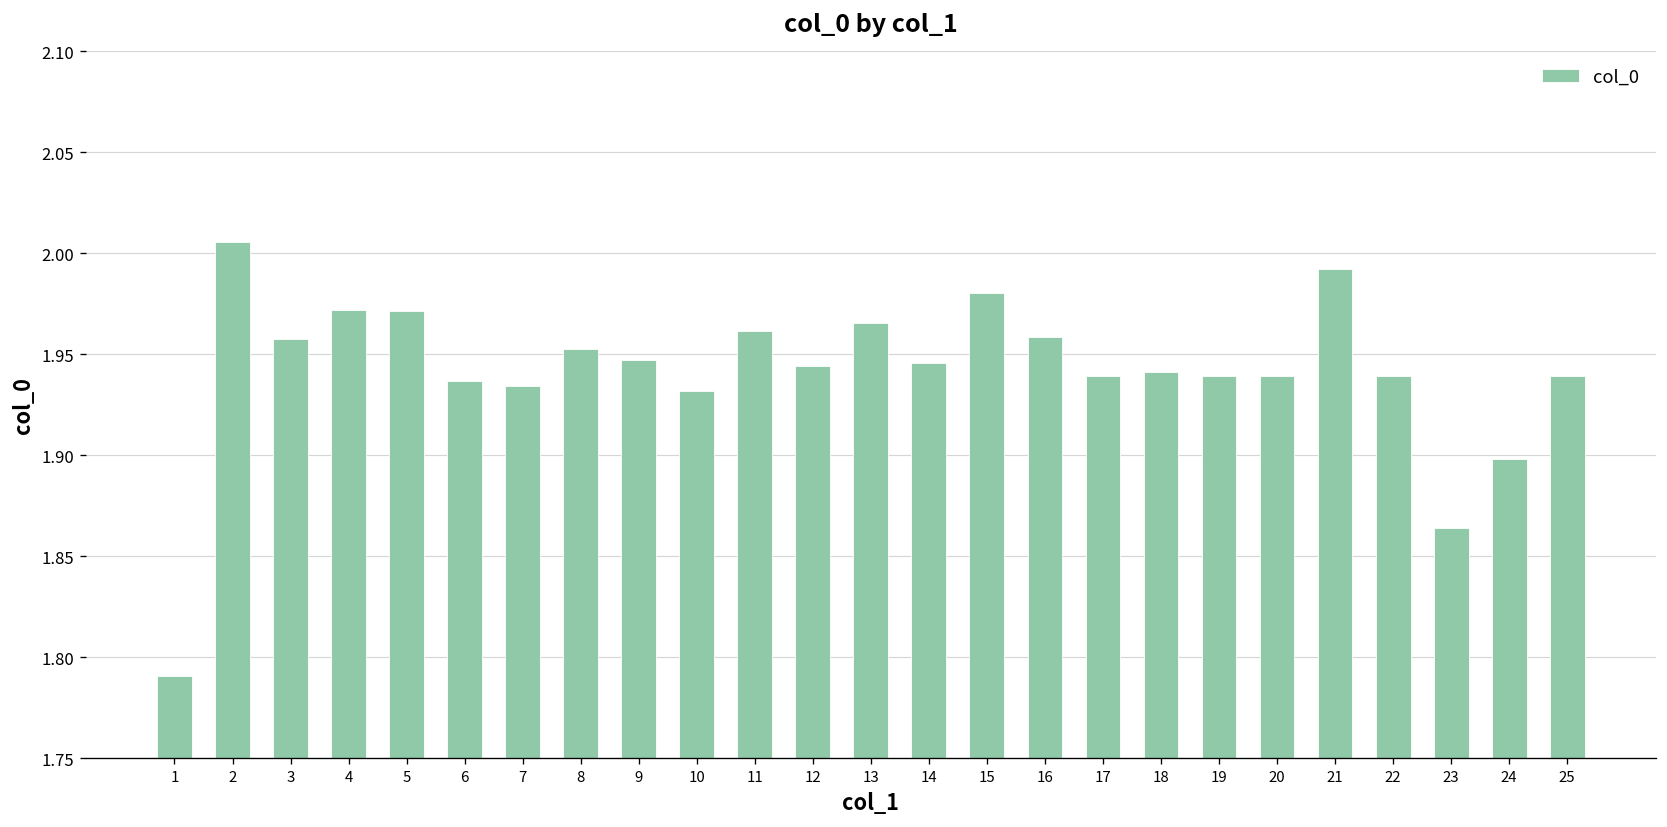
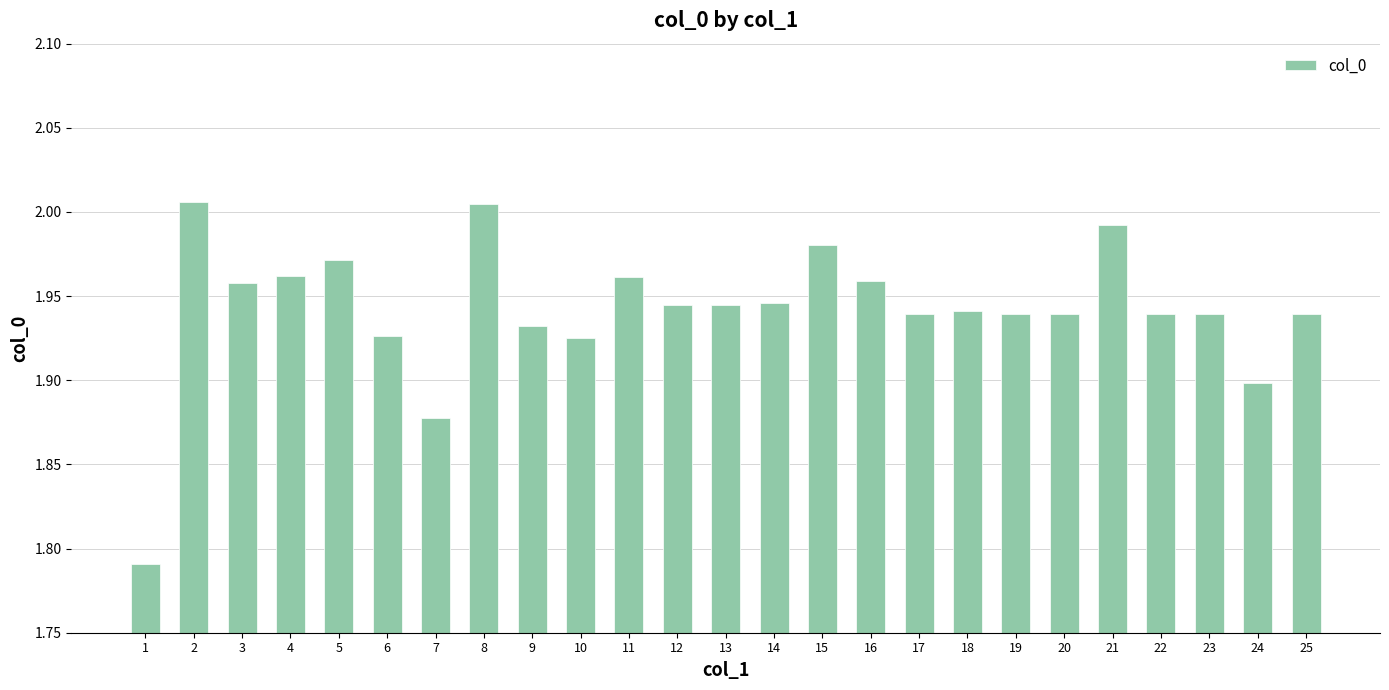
  {
    "1": 1.791,
    "2": 2.006,
    "3": 1.958,
-   "4": 1.972,
+   "4": 1.962,
    "5": 1.971,
-   "6": 1.937,
-   "7": 1.934,
-   "8": 1.953,
-   "9": 1.947,
-   "10": 1.932,
+   "6": 1.926,
+   "7": 1.878,
+   "8": 2.005,
+   "9": 1.933,
+   "10": 1.925,
    "11": 1.961,
    "12": 1.944,
-   "13": 1.965,
+   "13": 1.945,
    "14": 1.946,
    "15": 1.981,
    "16": 1.959,
    "17": 1.939,
    "18": 1.941,
    "19": 1.939,
    "20": 1.939,
    "21": 1.992,
    "22": 1.939,
-   "23": 1.864,
+   "23": 1.939,
    "24": 1.898,
    "25": 1.939
  }
